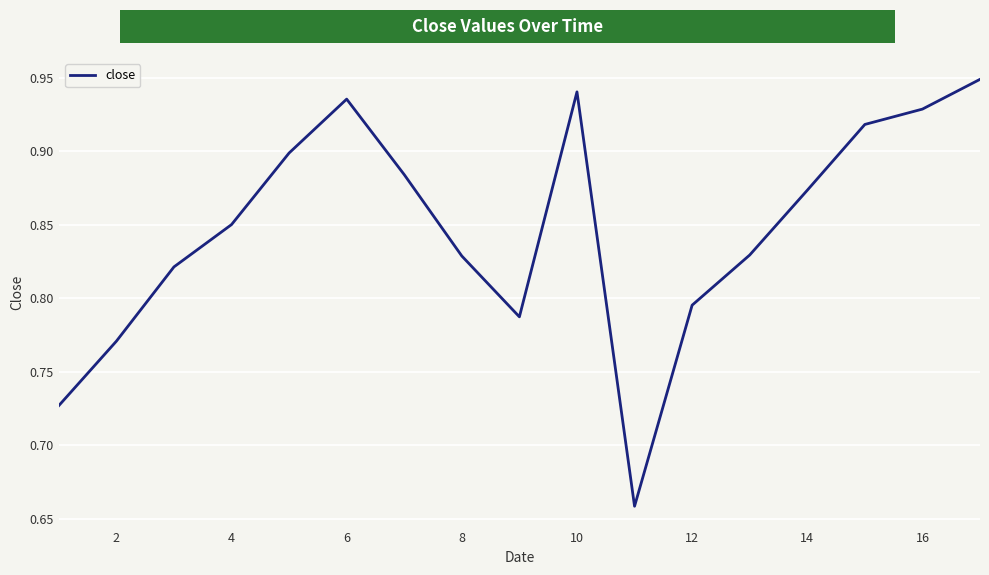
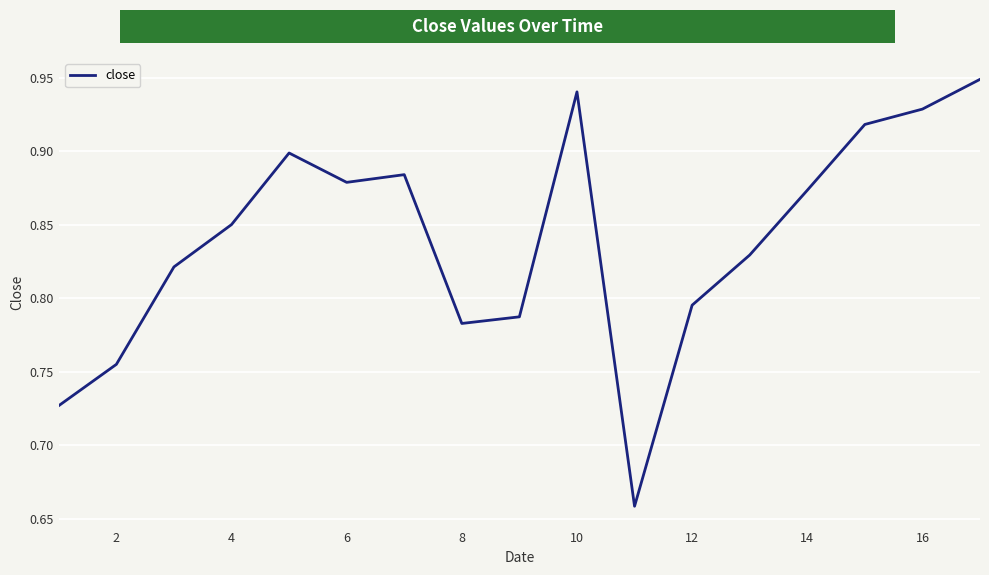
  {
-   "2": 0.771,
+   "2": 0.755,
    "4": 0.850,
-   "6": 0.935,
-   "8": 0.829,
+   "6": 0.879,
+   "8": 0.783,
    "10": 0.940,
    "12": 0.795,
    "14": 0.873,
    "16": 0.929
  }
